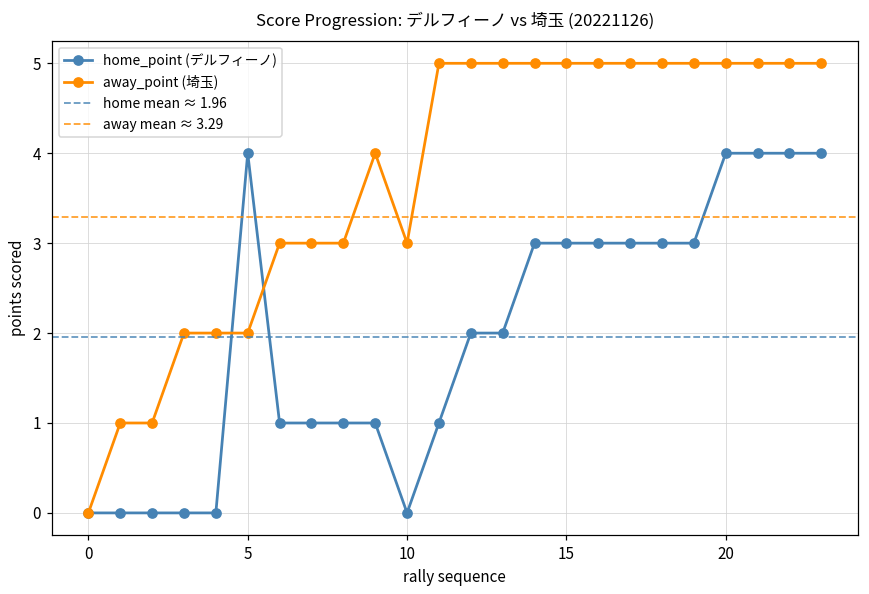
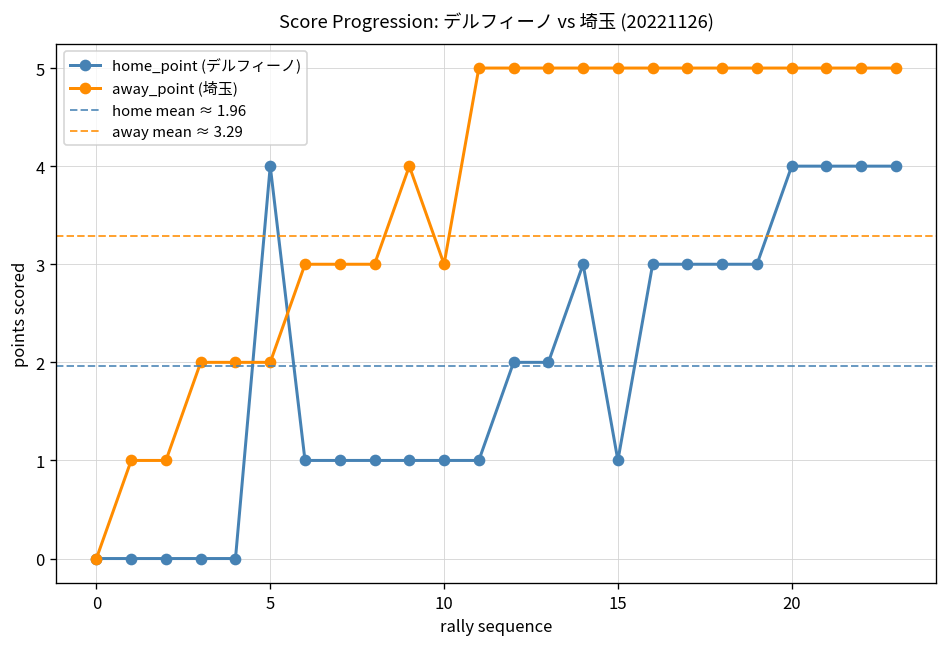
  {
    "home_point (デルフィーノ)": {
      "5": 4,
-     "10": 0,
-     "15": 3,
+     "10": 1,
+     "15": 1,
      "20": 4
    },
    "away_point (埼玉)": {
      "5": 2,
      "10": 3,
      "15": 5,
      "20": 5
    }
  }
